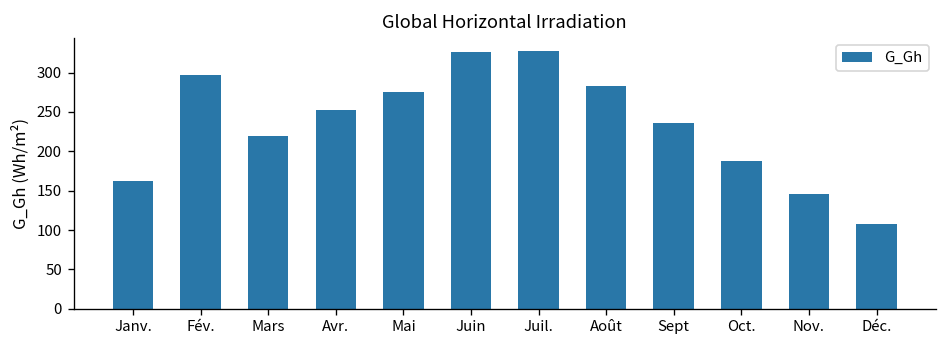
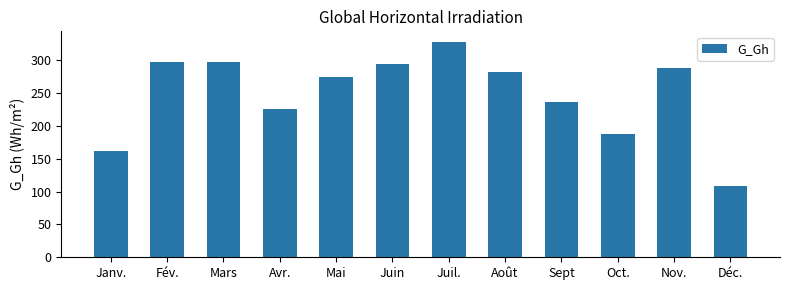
  {
    "Janv.": 160,
    "Fév.": 300,
-   "Mars": 220,
-   "Avr.": 250,
+   "Mars": 300,
+   "Avr.": 230,
    "Mai": 280,
-   "Juin": 330,
+   "Juin": 290,
    "Juil.": 330,
    "Août": 280,
    "Sept": 240,
    "Oct.": 190,
-   "Nov.": 150,
+   "Nov.": 290,
    "Déc.": 110
  }
